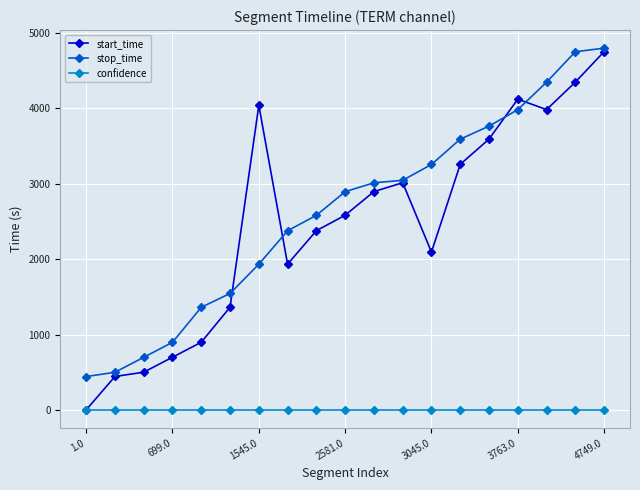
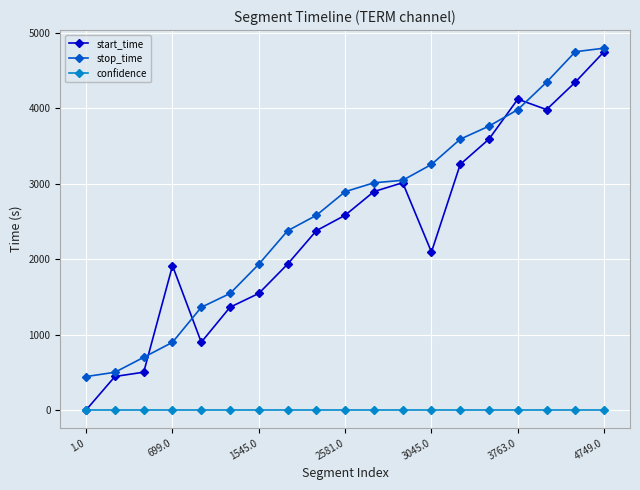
  {
    "start_time": {
-     "699.0": 700,
-     "1545.0": 4000,
+     "699.0": 1900,
+     "1545.0": 1500,
      "2581.0": 2600,
      "3045.0": 2100,
      "3763.0": 4100,
      "4749.0": 4700
    }
  }
